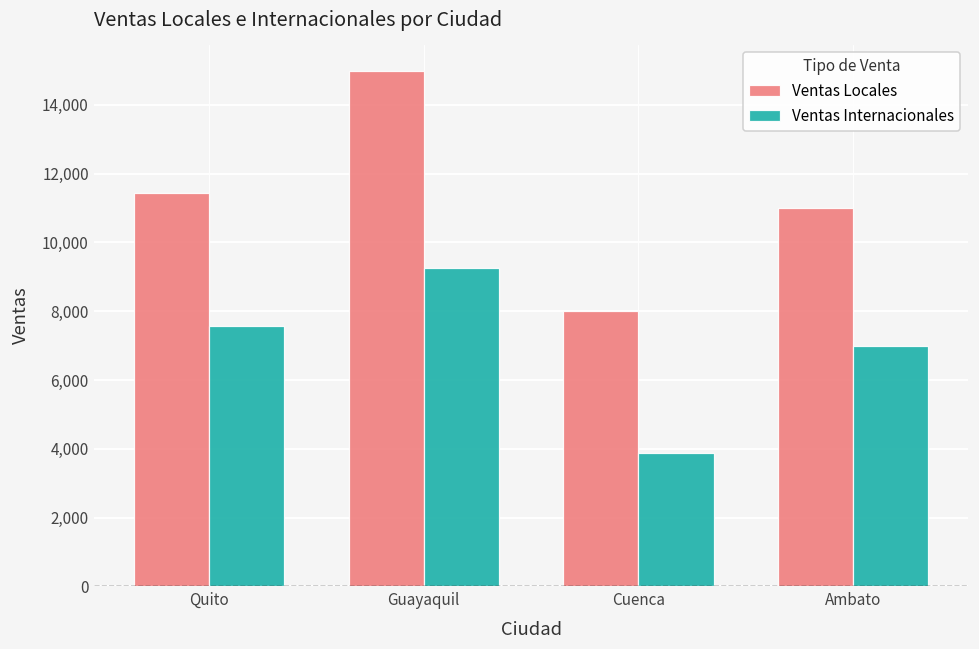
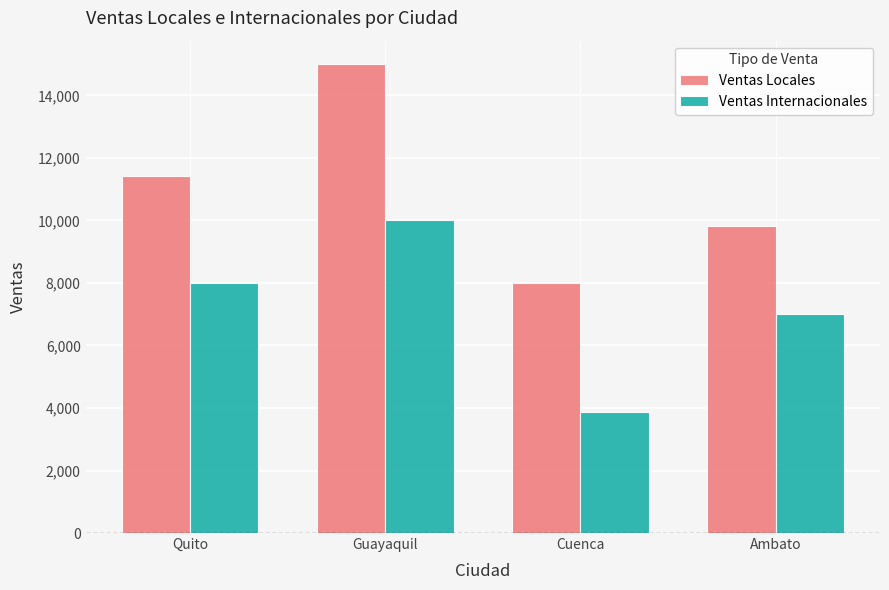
  {
    "Ventas Locales": {
      "Quito": "11,400",
      "Guayaquil": "15,000",
      "Cuenca": "8,000",
-     "Ambato": "11,000"
+     "Ambato": "9,800"
    },
    "Ventas Internacionales": {
-     "Quito": "7,600",
-     "Guayaquil": "9,200",
+     "Quito": "8,000",
+     "Guayaquil": "10,000",
      "Cuenca": "3,900",
      "Ambato": "7,000"
    }
  }
